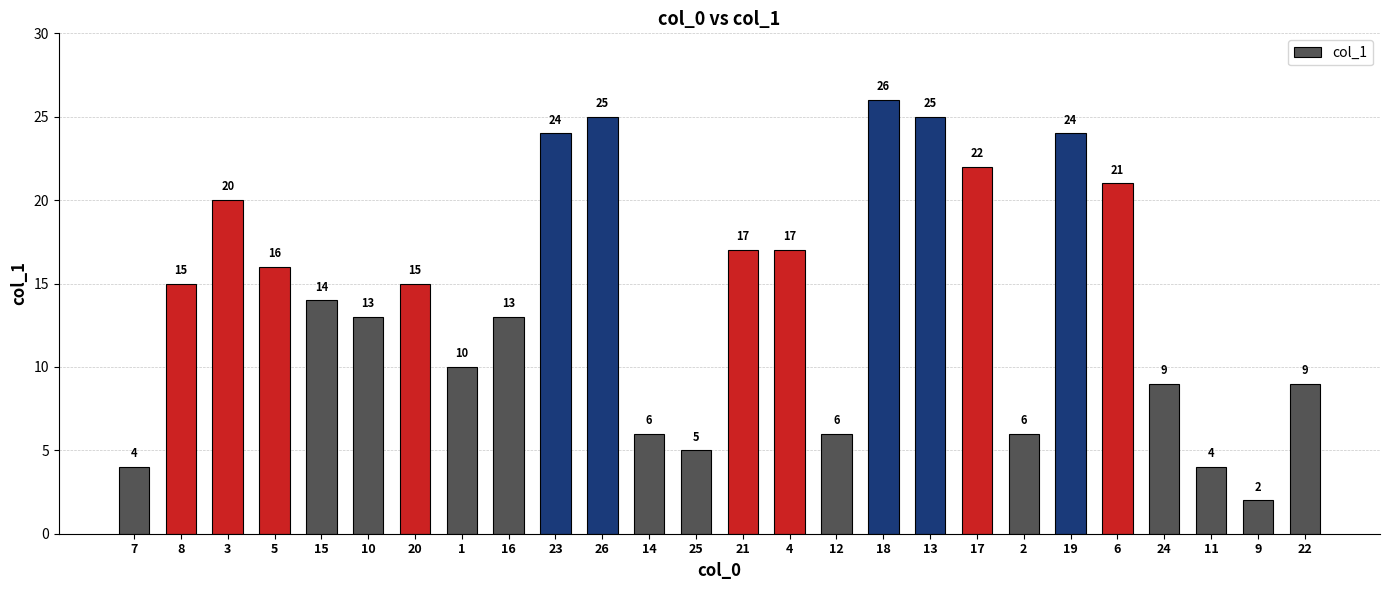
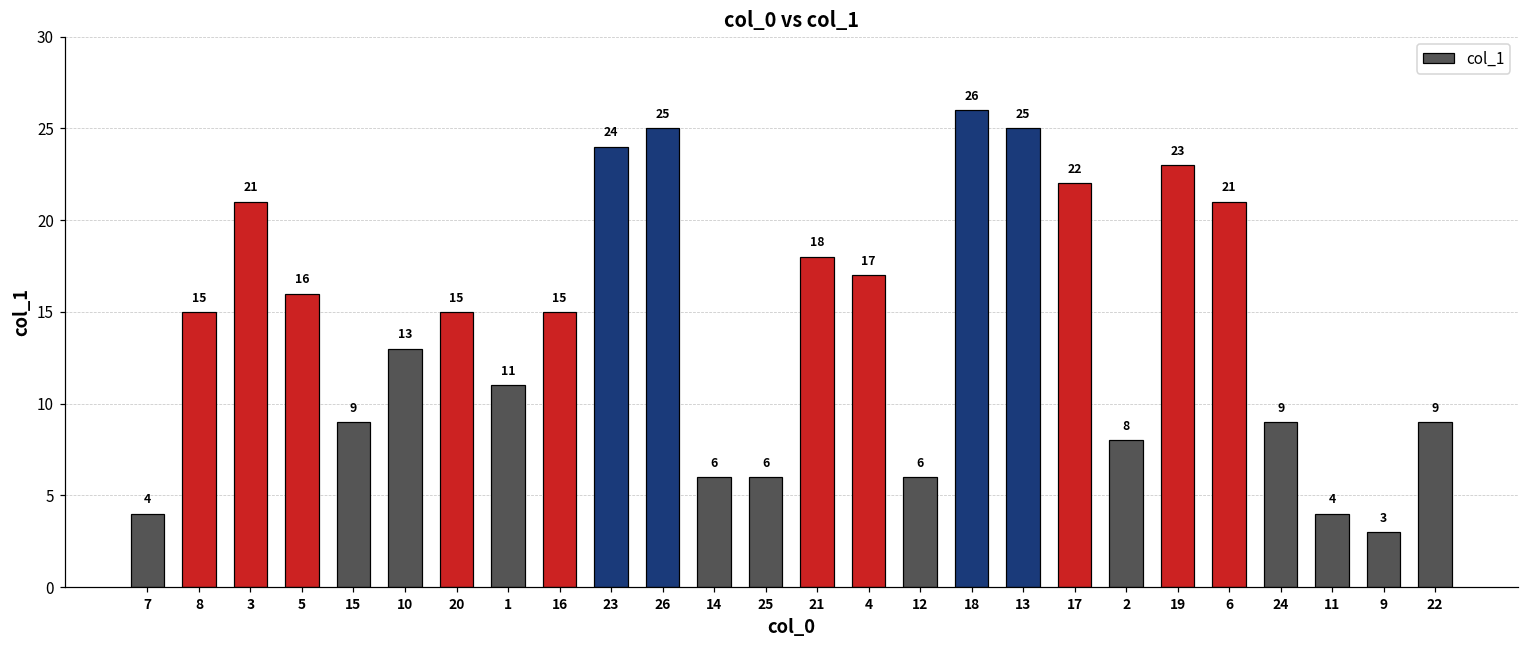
  {
    "7": 4,
    "8": 15,
-   "3": 20,
+   "3": 21,
    "5": 16,
-   "15": 14,
+   "15": 9,
    "10": 13,
    "20": 15,
-   "1": 10,
-   "16": 13,
+   "1": 11,
+   "16": 15,
    "23": 24,
    "26": 25,
    "14": 6,
-   "25": 5,
-   "21": 17,
+   "25": 6,
+   "21": 18,
    "4": 17,
    "12": 6,
    "18": 26,
    "13": 25,
    "17": 22,
-   "2": 6,
-   "19": 24,
+   "2": 8,
+   "19": 23,
    "6": 21,
    "24": 9,
    "11": 4,
-   "9": 2,
+   "9": 3,
    "22": 9
  }
